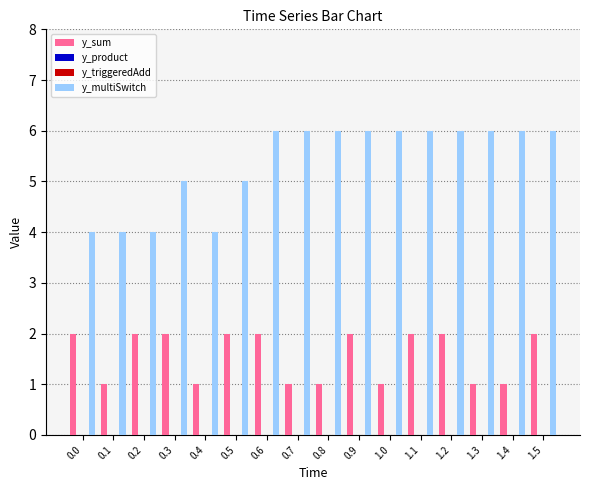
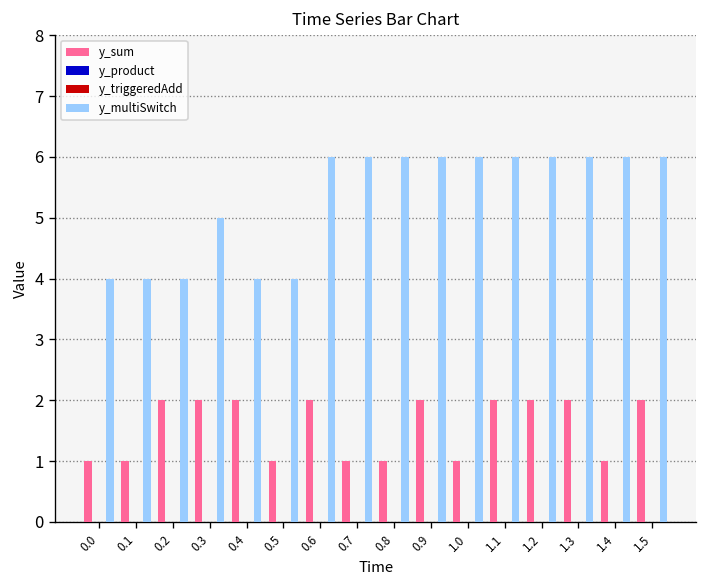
  {
    "y_sum": {
-     "0.0": 2,
+     "0.0": 1,
      "0.1": 1,
      "0.2": 2,
      "0.3": 2,
-     "0.4": 1,
-     "0.5": 2,
+     "0.4": 2,
+     "0.5": 1,
      "0.6": 2,
      "0.7": 1,
      "0.8": 1,
      "0.9": 2,
      "1.0": 1,
      "1.1": 2,
      "1.2": 2,
-     "1.3": 1,
+     "1.3": 2,
      "1.4": 1,
      "1.5": 2
    },
    "y_product": {
      "0.0": 0,
      "0.1": 0,
      "0.2": 0,
      "0.3": 0,
      "0.4": 0,
      "0.5": 0,
      "0.6": 0,
      "0.7": 0,
      "0.8": 0,
      "0.9": 0,
      "1.0": 0,
      "1.1": 0,
      "1.2": 0,
      "1.3": 0,
      "1.4": 0,
      "1.5": 0
    },
    "y_triggeredAdd": {
      "0.0": 0,
      "0.1": 0,
      "0.2": 0,
      "0.3": 0,
      "0.4": 0,
      "0.5": 0,
      "0.6": 0,
      "0.7": 0,
      "0.8": 0,
      "0.9": 0,
      "1.0": 0,
      "1.1": 0,
      "1.2": 0,
      "1.3": 0,
      "1.4": 0,
      "1.5": 0
    },
    "y_multiSwitch": {
      "0.0": 4,
      "0.1": 4,
      "0.2": 4,
      "0.3": 5,
      "0.4": 4,
-     "0.5": 5,
+     "0.5": 4,
      "0.6": 6,
      "0.7": 6,
      "0.8": 6,
      "0.9": 6,
      "1.0": 6,
      "1.1": 6,
      "1.2": 6,
      "1.3": 6,
      "1.4": 6,
      "1.5": 6
    }
  }
